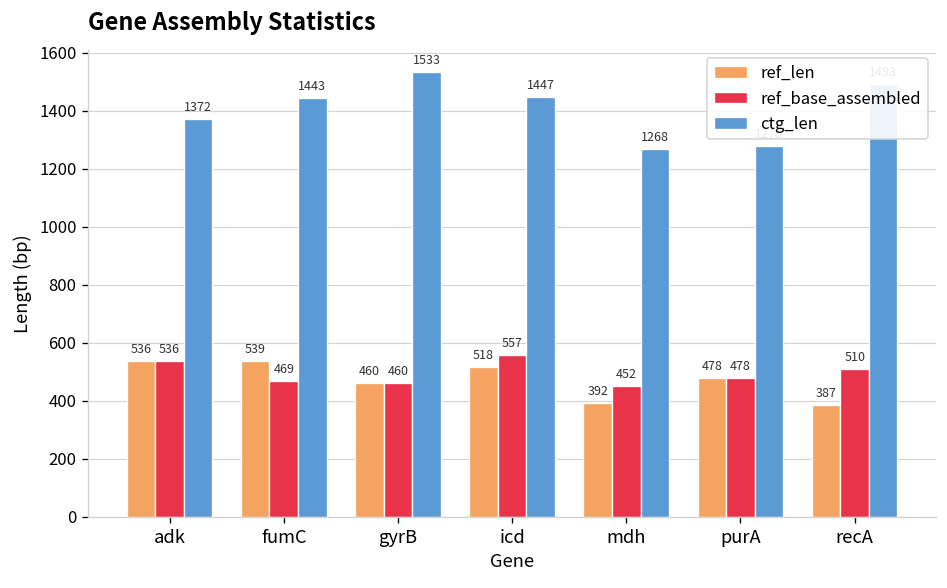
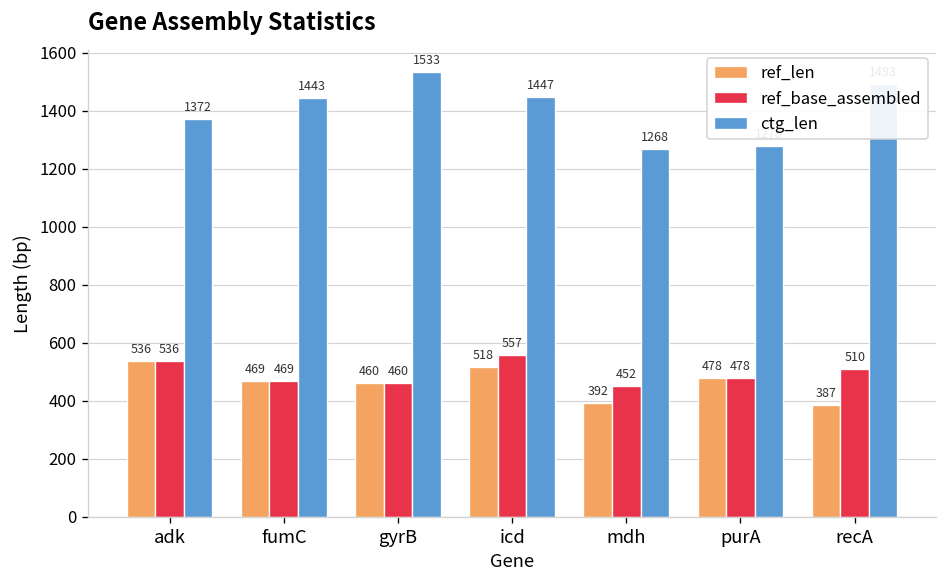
  {
    "ref_len": {
      "adk": 536,
-     "fumC": 539,
+     "fumC": 469,
      "gyrB": 460,
      "icd": 518,
      "mdh": 392,
      "purA": 478,
      "recA": 387
    },
    "ref_base_assembled": {
      "adk": 536,
      "fumC": 469,
      "gyrB": 460,
      "icd": 557,
      "mdh": 452,
      "purA": 478,
      "recA": 510
    },
    "ctg_len": {
      "adk": 1372,
      "fumC": 1443,
      "gyrB": 1533,
      "icd": 1447,
      "mdh": 1268
    }
  }
